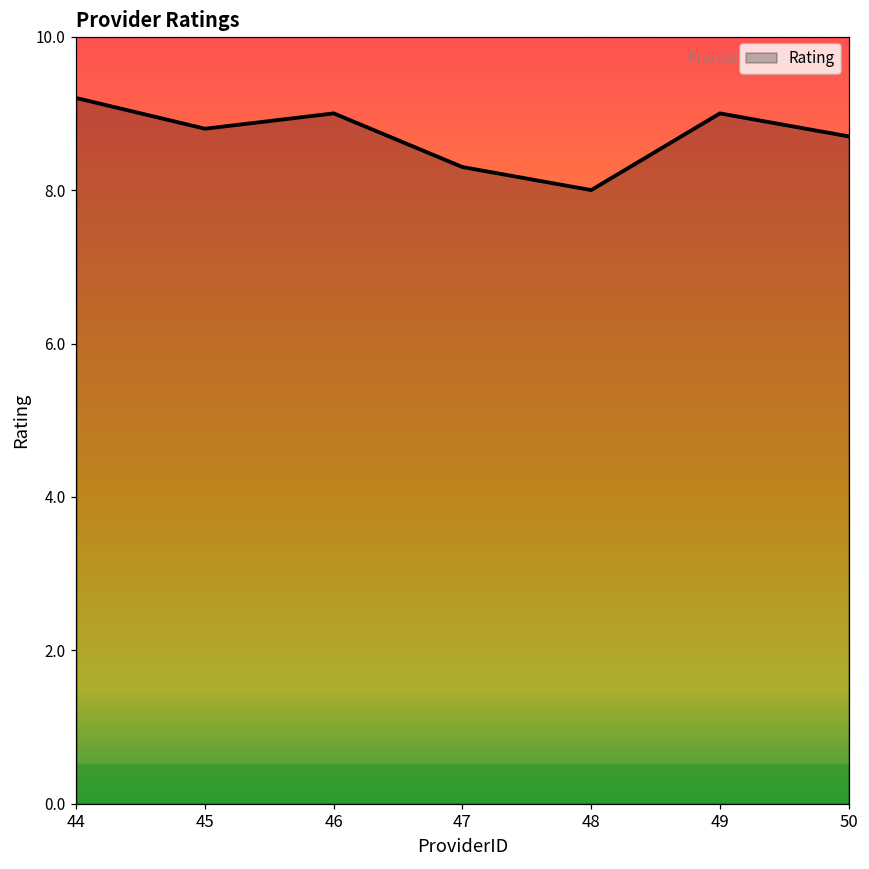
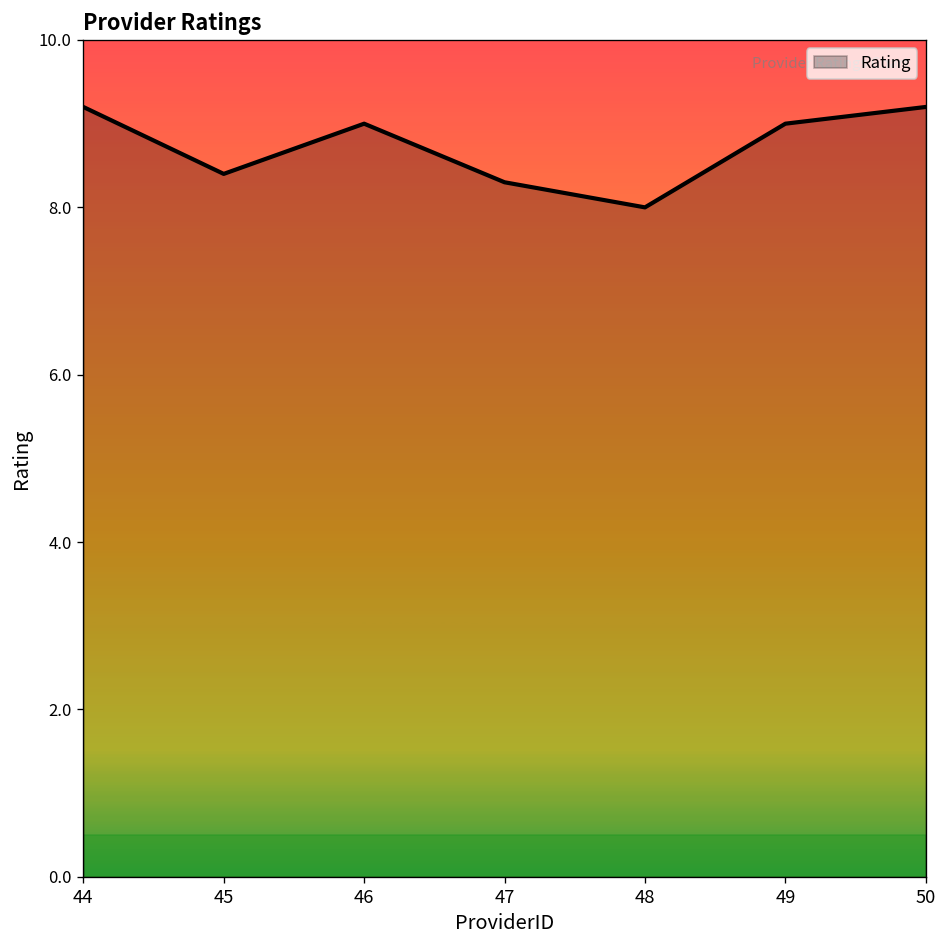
  {
    "44": 9.2,
-   "45": 8.8,
+   "45": 8.4,
    "46": 9.0,
    "47": 8.3,
    "48": 8.0,
    "49": 9.0,
-   "50": 8.7
+   "50": 9.2
  }
